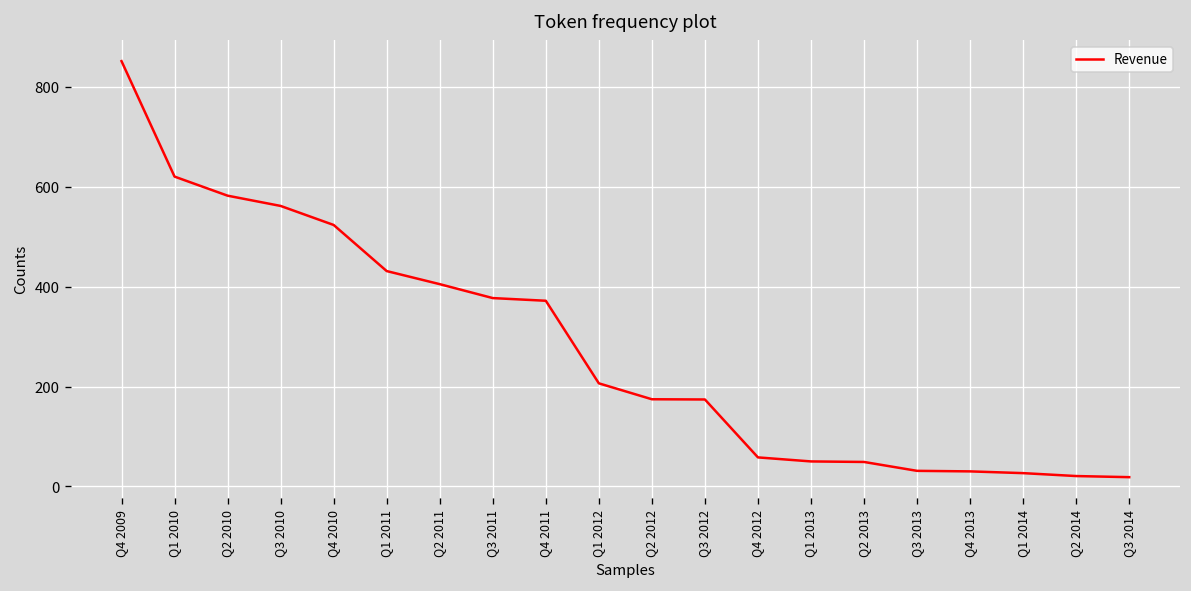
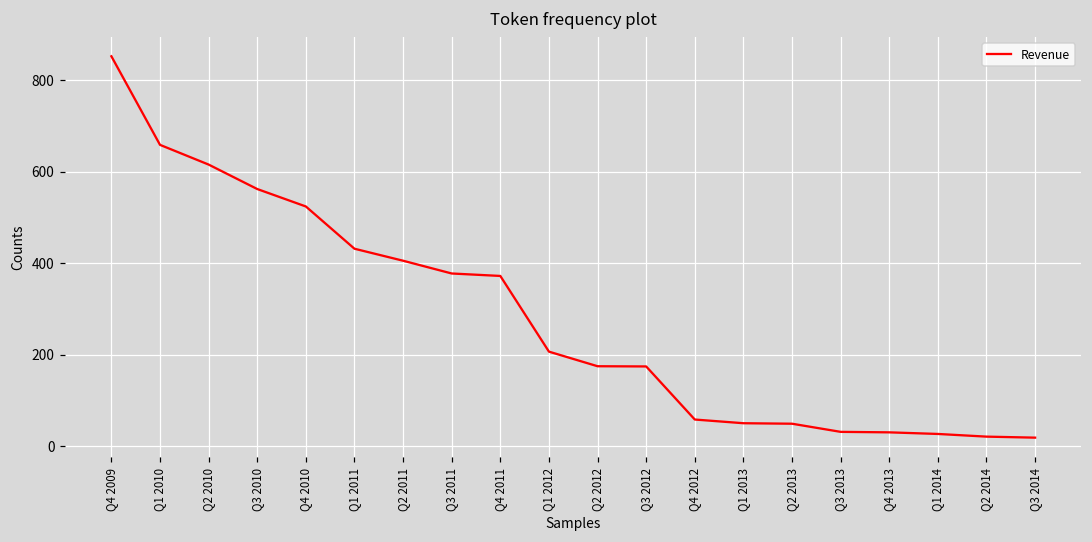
  {
    "Q4 2009": 850,
-   "Q1 2010": 620,
-   "Q2 2010": 580,
+   "Q1 2010": 660,
+   "Q2 2010": 620,
    "Q3 2010": 560,
    "Q4 2010": 520,
    "Q1 2011": 430,
    "Q2 2011": 410,
    "Q3 2011": 380,
    "Q4 2011": 370,
    "Q1 2012": 210,
    "Q2 2012": 170,
    "Q3 2012": 170,
    "Q4 2012": 60,
    "Q1 2013": 50,
    "Q2 2013": 50,
    "Q3 2013": 30,
    "Q4 2013": 30,
    "Q1 2014": 30,
    "Q2 2014": 20,
    "Q3 2014": 20
  }
